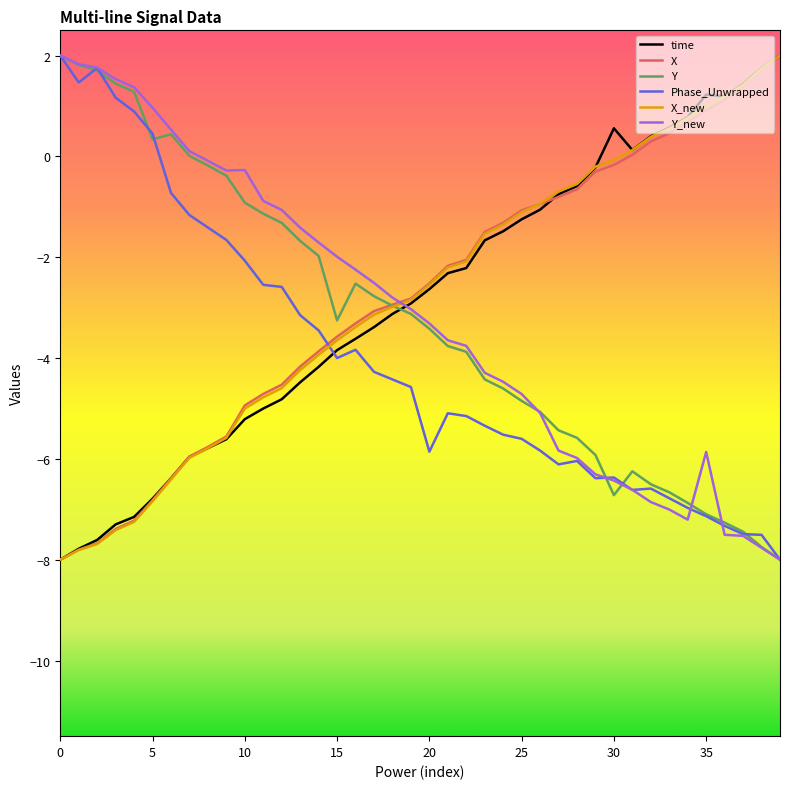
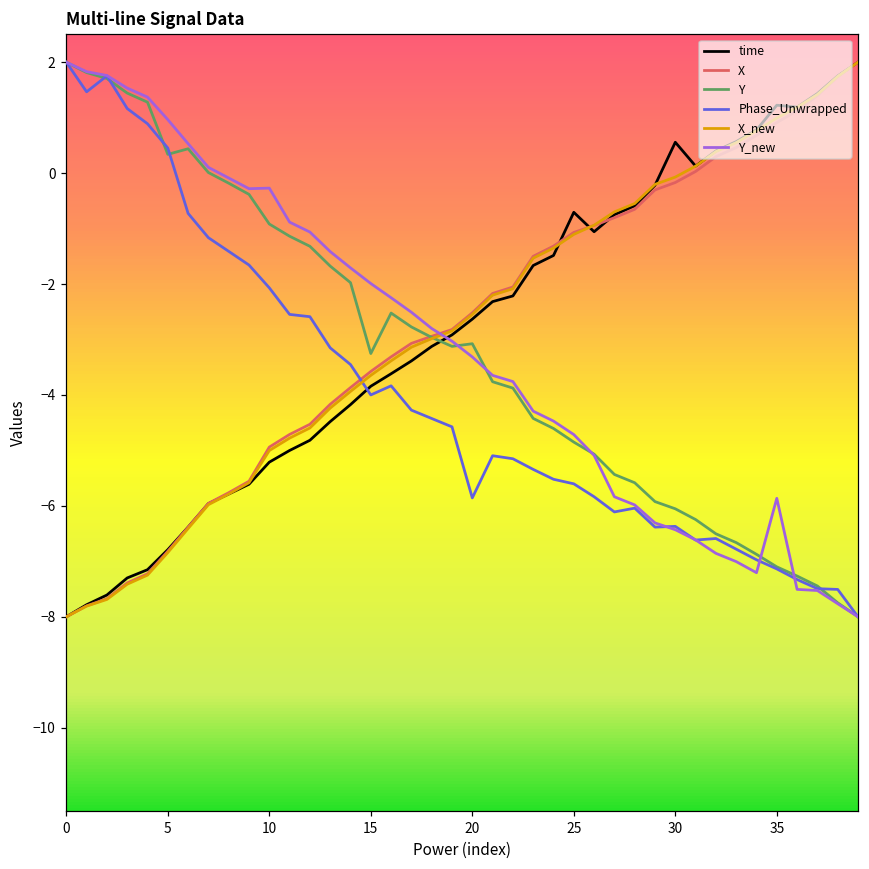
  {
    "time": {
      "10": -5.2,
      "15": -3.8,
      "20": -2.6,
-     "25": -1.2,
+     "25": -0.7,
      "30": 0.6
    },
    "X": {
      "10": -4.9,
      "15": -3.6,
      "30": -0.2
    },
    "Y": {
      "5": 0.3,
      "10": -0.9,
      "15": -3.3,
-     "20": -3.4,
+     "20": -3.1,
      "25": -4.9,
-     "30": -6.7
+     "30": -6.1
    },
    "Phase_Unwrapped": {
      "5": 0.5,
      "10": -2.1,
      "15": -4.0,
      "20": -5.9,
      "25": -5.6,
      "30": -6.4
    },
    "X_new": {
      "10": -5.0,
      "15": -3.6,
      "30": -0.1
    },
    "Y_new": {
      "5": 1.0,
      "10": -0.3,
      "15": -2.0,
      "20": -3.3,
      "25": -4.7,
      "30": -6.4,
      "35": -5.9
    }
  }
